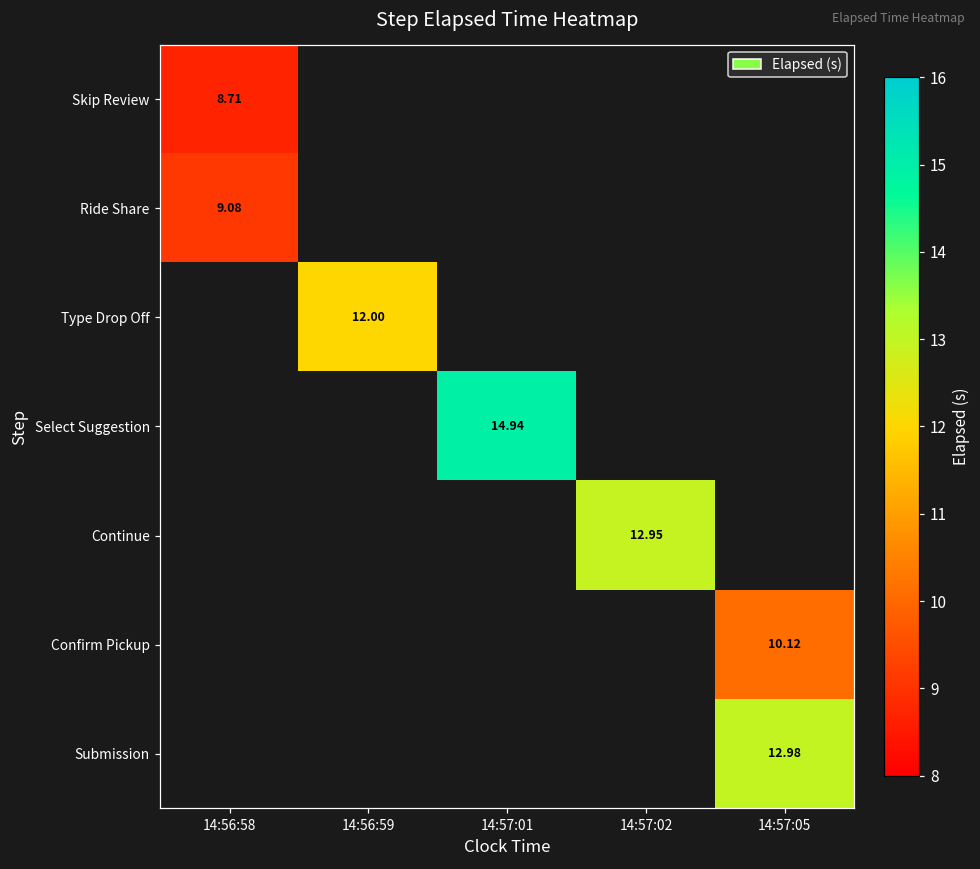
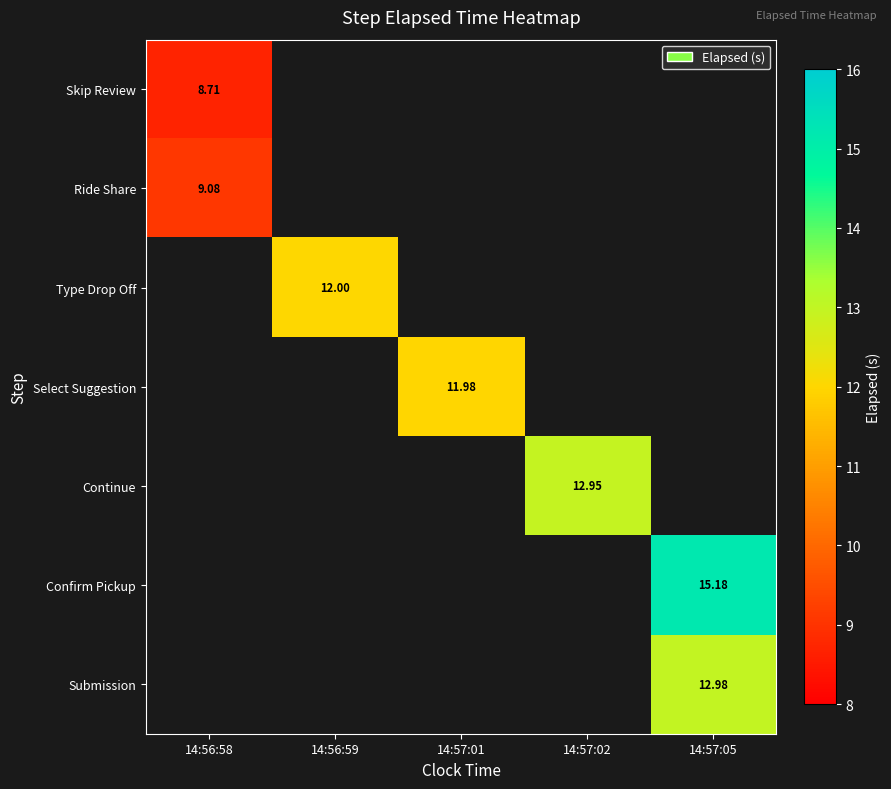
  {
    "Skip Review": {
      "14:56:58": 8.71
    },
    "Ride Share": {
      "14:56:58": 9.08
    },
    "Type Drop Off": {
      "14:56:59": 12.00
    },
    "Select Suggestion": {
-     "14:57:01": 14.94
+     "14:57:01": 11.98
    },
    "Continue": {
      "14:57:02": 12.95
    },
    "Confirm Pickup": {
-     "14:57:05": 10.12
+     "14:57:05": 15.18
    },
    "Submission": {
      "14:57:05": 12.98
    }
  }
